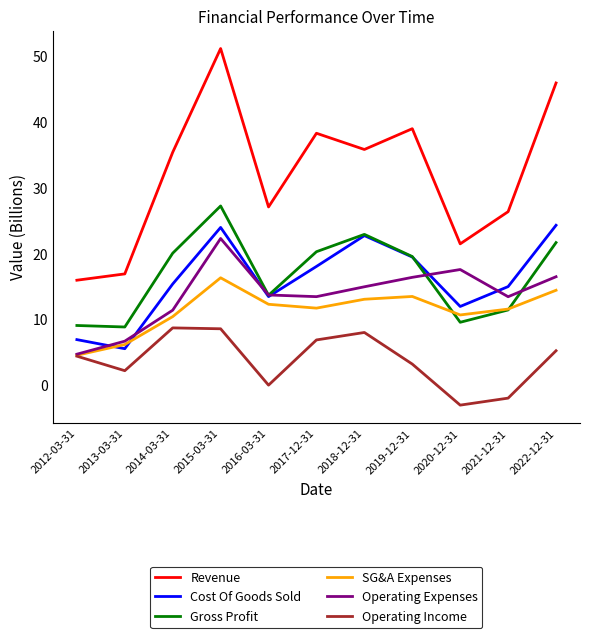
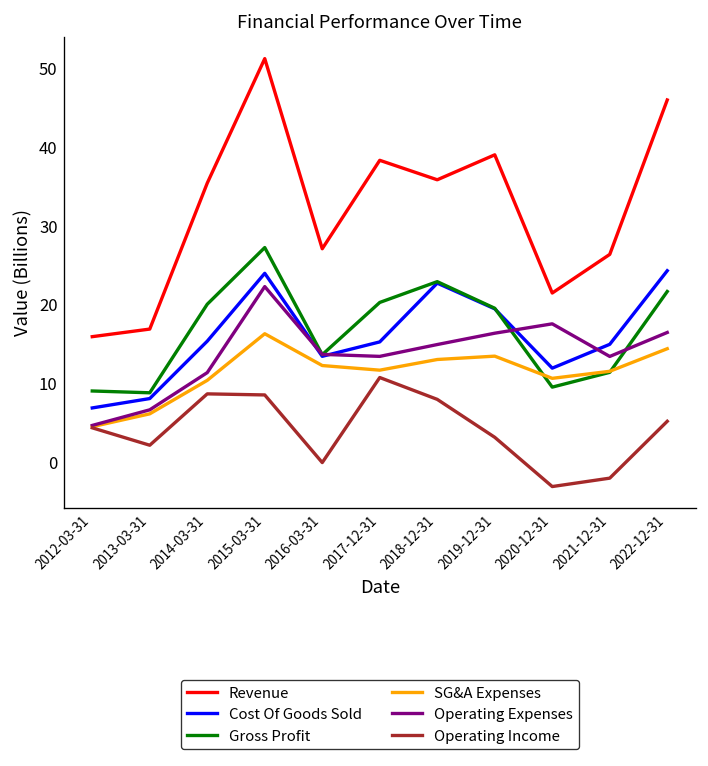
  {
    "Revenue": {
      "2012-03-31": 16,
      "2013-03-31": 17,
      "2014-03-31": 35,
      "2015-03-31": 51,
      "2016-03-31": 27,
      "2017-12-31": 38,
      "2018-12-31": 36,
      "2019-12-31": 39,
      "2020-12-31": 21,
      "2021-12-31": 26,
      "2022-12-31": 46
    },
    "Cost Of Goods Sold": {
      "2012-03-31": 7,
-     "2013-03-31": 6,
+     "2013-03-31": 8,
      "2014-03-31": 15,
      "2015-03-31": 24,
-     "2017-12-31": 18,
+     "2017-12-31": 15,
      "2020-12-31": 12,
      "2021-12-31": 15,
      "2022-12-31": 24
    },
    "Gross Profit": {
      "2012-03-31": 9,
      "2013-03-31": 9,
      "2014-03-31": 20,
      "2015-03-31": 27,
      "2017-12-31": 20,
      "2020-12-31": 10,
      "2022-12-31": 22
    },
    "SG&A Expenses": {
      "2013-03-31": 6,
      "2014-03-31": 10,
      "2015-03-31": 16,
      "2016-03-31": 12,
      "2017-12-31": 12,
      "2018-12-31": 13,
      "2019-12-31": 13,
      "2020-12-31": 11,
      "2022-12-31": 14
    },
    "Operating Expenses": {
      "2013-03-31": 7,
      "2014-03-31": 11,
      "2015-03-31": 22,
      "2017-12-31": 13,
      "2018-12-31": 15,
      "2019-12-31": 16,
      "2020-12-31": 18,
      "2021-12-31": 13,
      "2022-12-31": 16
    },
    "Operating Income": {
      "2013-03-31": 2,
      "2014-03-31": 9,
      "2015-03-31": 9,
      "2016-03-31": 0,
-     "2017-12-31": 7,
+     "2017-12-31": 11,
      "2018-12-31": 8,
      "2019-12-31": 3,
      "2020-12-31": -3,
      "2021-12-31": -2,
      "2022-12-31": 5
    }
  }
